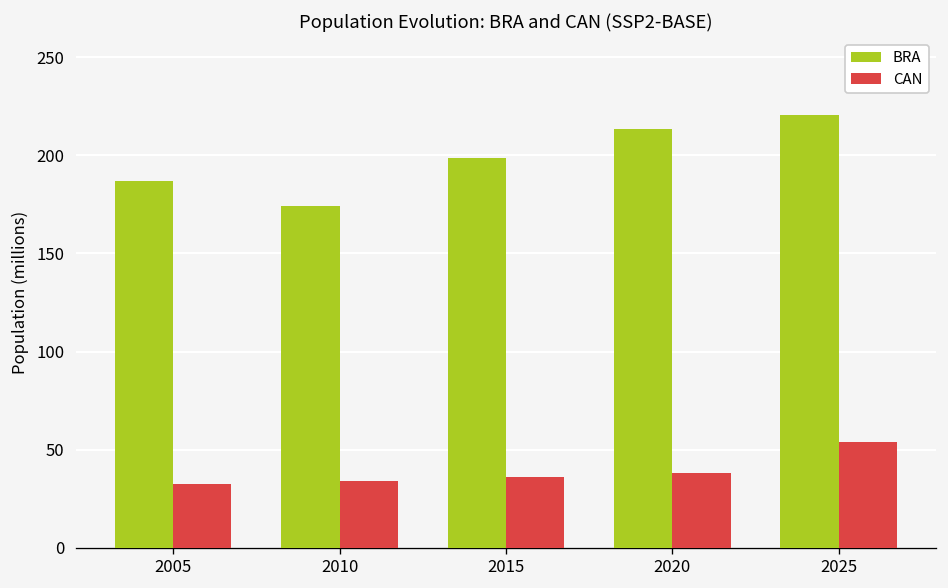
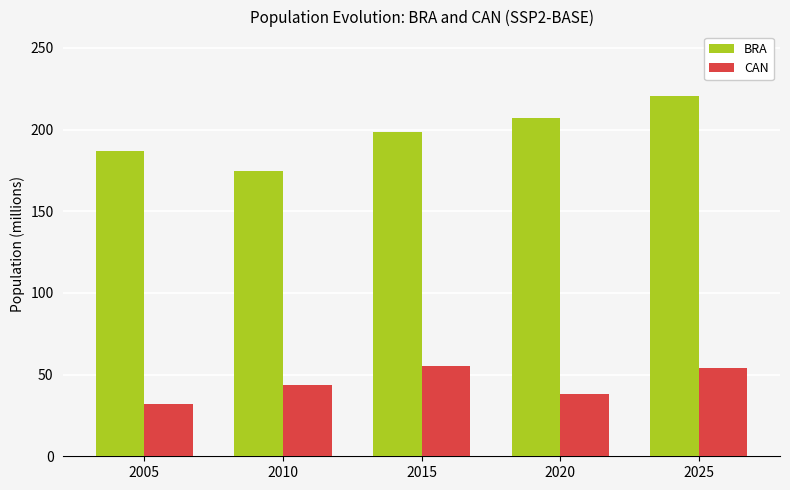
  {
    "BRA": {
      "2005": 187,
      "2010": 174,
      "2015": 199,
-     "2020": 214,
+     "2020": 207,
      "2025": 220
    },
    "CAN": {
      "2005": 32,
-     "2010": 34,
-     "2015": 36,
+     "2010": 43,
+     "2015": 55,
      "2020": 38,
      "2025": 54
    }
  }
